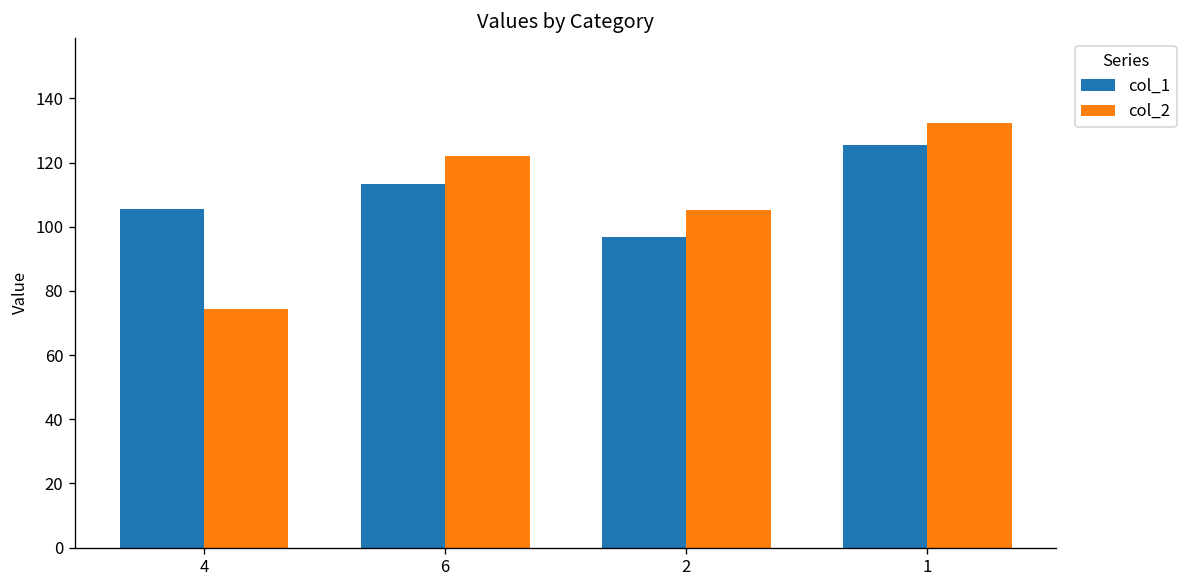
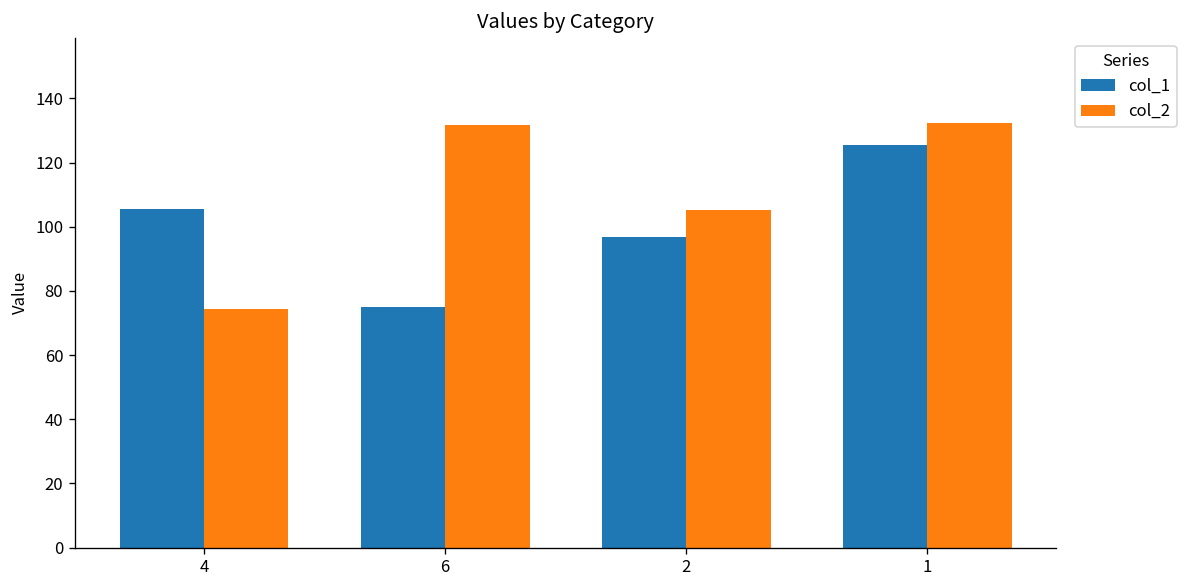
  {
    "col_1": {
      "4": 106,
-     "6": 113,
+     "6": 75,
      "2": 97,
      "1": 125
    },
    "col_2": {
      "4": 74,
-     "6": 122,
+     "6": 132,
      "2": 105,
      "1": 132
    }
  }
